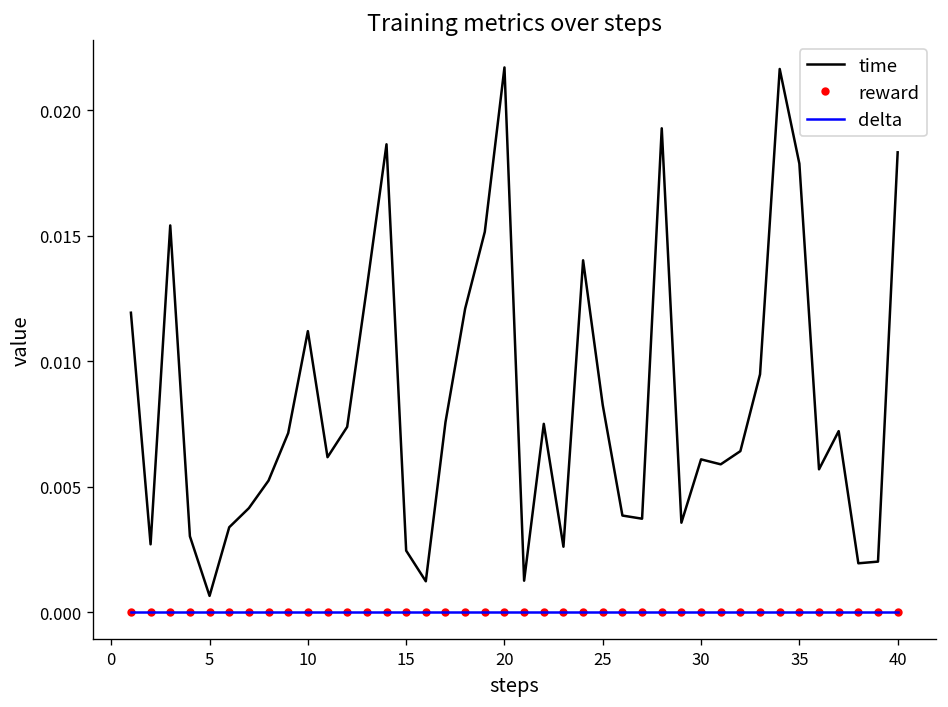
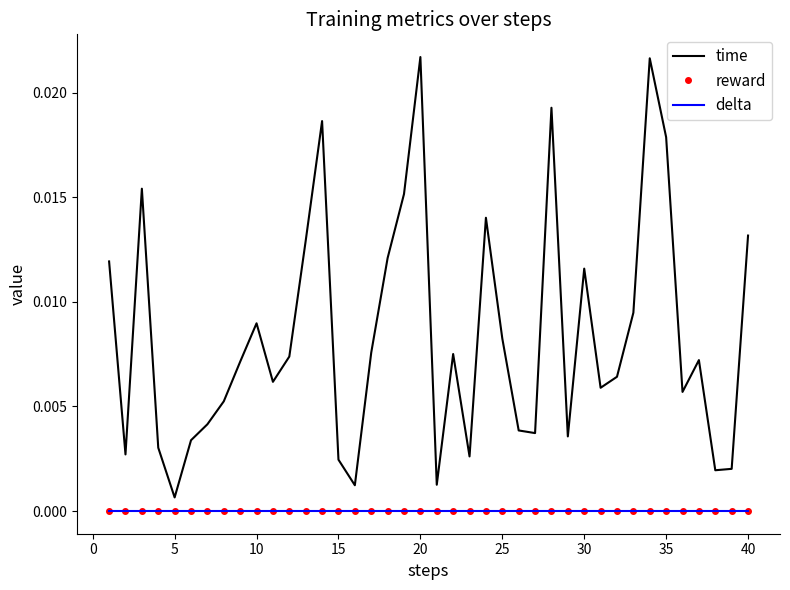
  {
    "time": {
      "5": 0.0007,
-     "10": 0.0112,
+     "10": 0.0090,
      "15": 0.0025,
      "20": 0.0217,
      "25": 0.0082,
-     "30": 0.0061,
+     "30": 0.0116,
      "35": 0.0179,
-     "40": 0.0183
+     "40": 0.0132
    },
    "delta": {
      "5": 0.0000,
      "10": 0.0000,
      "15": 0.0000,
      "20": 0.0000,
      "25": 0.0000,
      "30": 0.0000,
      "35": 0.0000,
      "40": 0.0000
    }
  }
